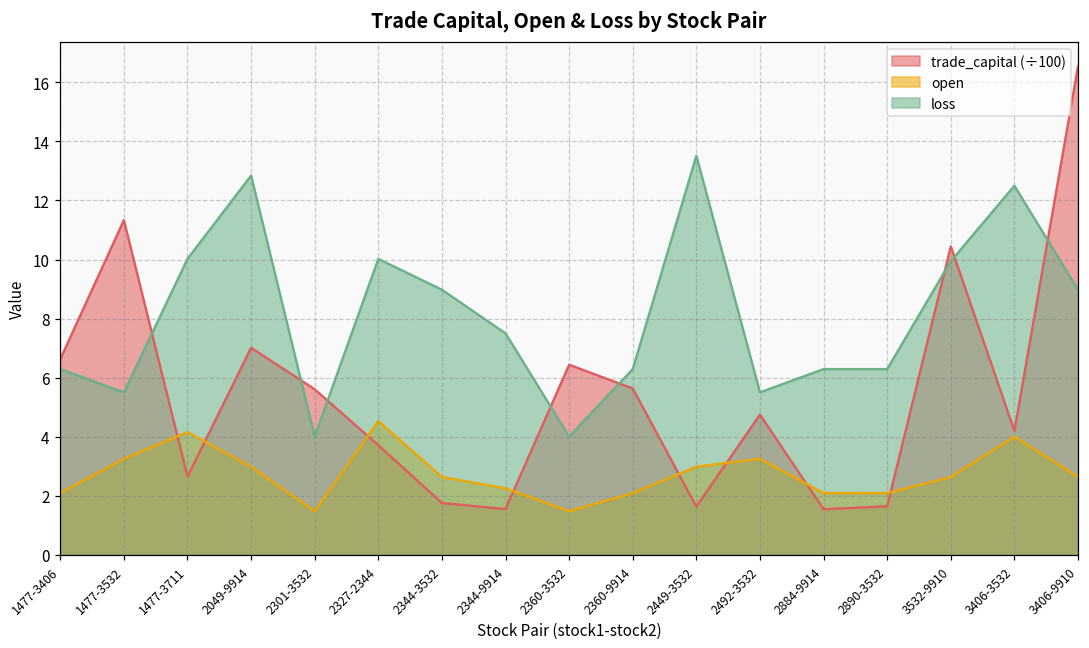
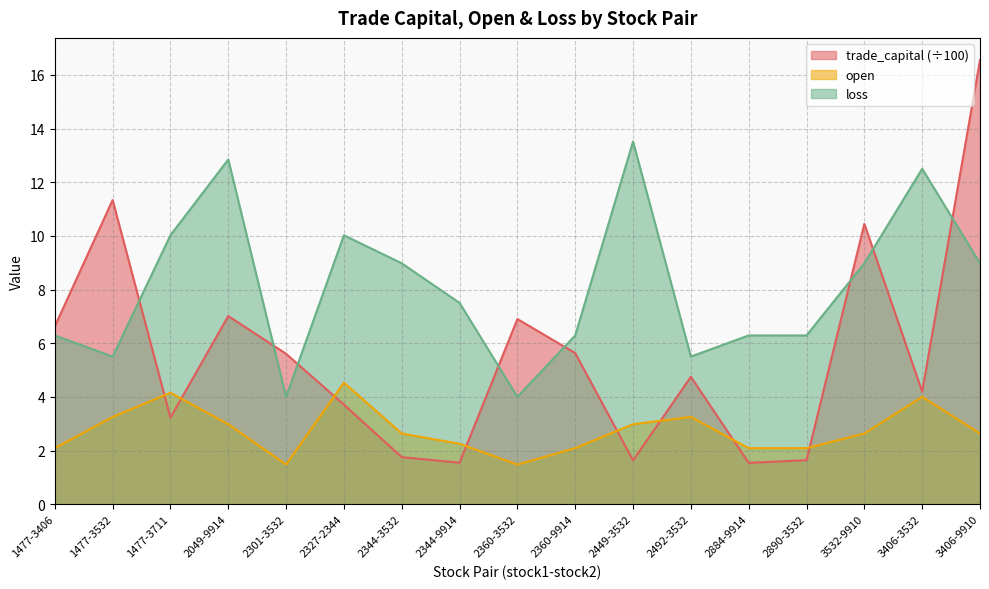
  {
    "trade_capital (÷100)": {
      "1477-3406": 6.6,
      "1477-3532": 11.3,
-     "1477-3711": 2.6,
+     "1477-3711": 3.2,
      "2049-9914": 7.0,
      "2301-3532": 5.6,
      "2327-2344": 3.7,
      "2344-3532": 1.8,
      "2344-9914": 1.5,
-     "2360-3532": 6.4,
+     "2360-3532": 6.9,
      "2360-9914": 5.6,
      "2449-3532": 1.6,
      "2492-3532": 4.7,
      "2884-9914": 1.5,
      "2890-3532": 1.6,
      "3532-9910": 10.4,
      "3406-3532": 4.2,
      "3406-9910": 16.5
    },
    "open": {
      "1477-3406": 2.1,
      "1477-3532": 3.2,
      "1477-3711": 4.2,
      "2049-9914": 3.0,
      "2301-3532": 1.5,
      "2327-2344": 4.5,
      "2344-3532": 2.6,
      "2344-9914": 2.2,
      "2360-3532": 1.5,
      "2360-9914": 2.1,
      "2449-3532": 3.0,
      "2492-3532": 3.2,
      "2884-9914": 2.1,
      "2890-3532": 2.1,
      "3532-9910": 2.6,
      "3406-3532": 4.0,
      "3406-9910": 2.6
    },
    "loss": {
      "1477-3406": 6.3,
      "1477-3532": 5.5,
      "1477-3711": 10.0,
      "2049-9914": 12.8,
      "2301-3532": 4.0,
      "2327-2344": 10.0,
      "2344-3532": 9.0,
      "2344-9914": 7.5,
      "2360-3532": 4.0,
      "2360-9914": 6.3,
      "2449-3532": 13.5,
      "2492-3532": 5.5,
      "2884-9914": 6.3,
      "2890-3532": 6.3,
-     "3532-9910": 9.9,
+     "3532-9910": 9.0,
      "3406-3532": 12.5,
      "3406-9910": 9.0
    }
  }
